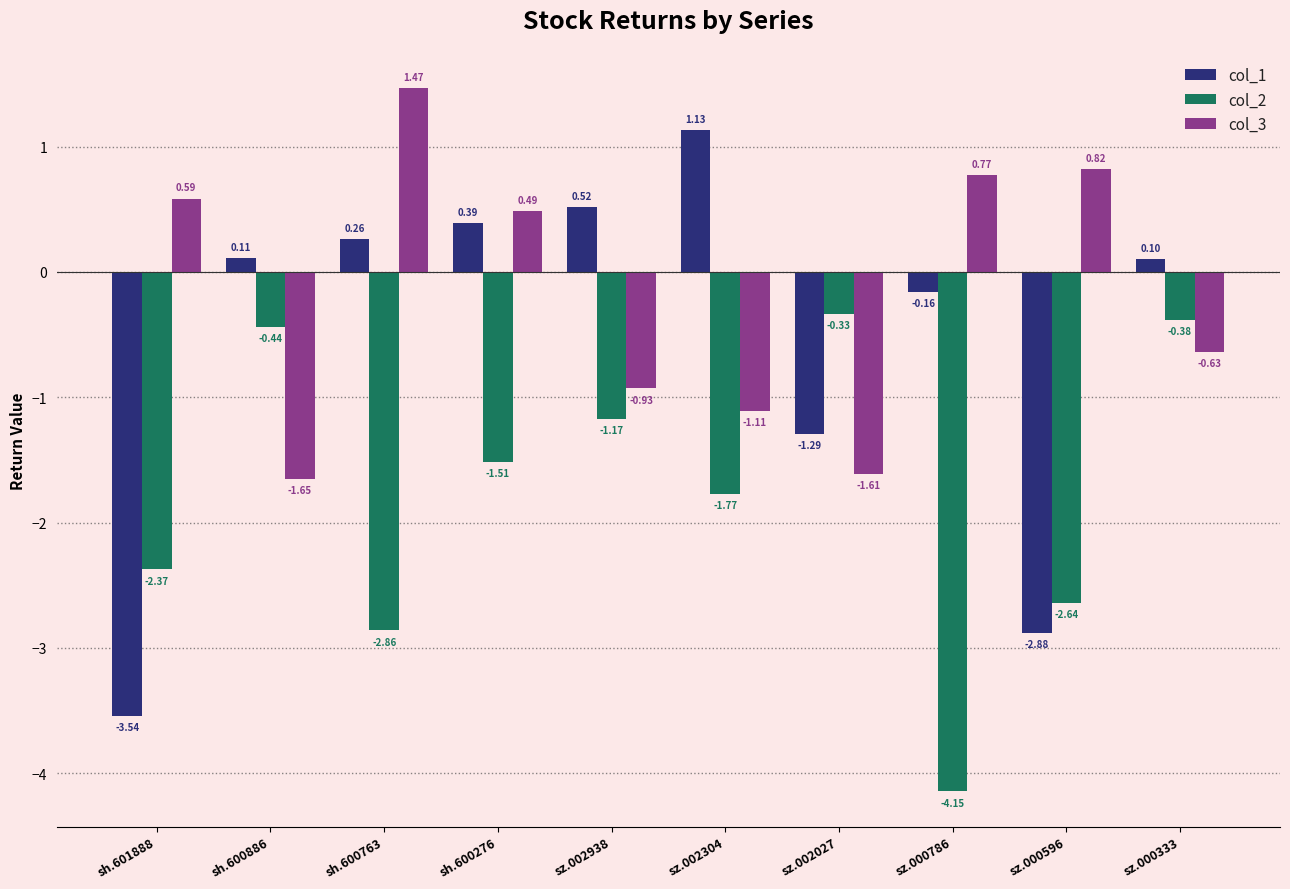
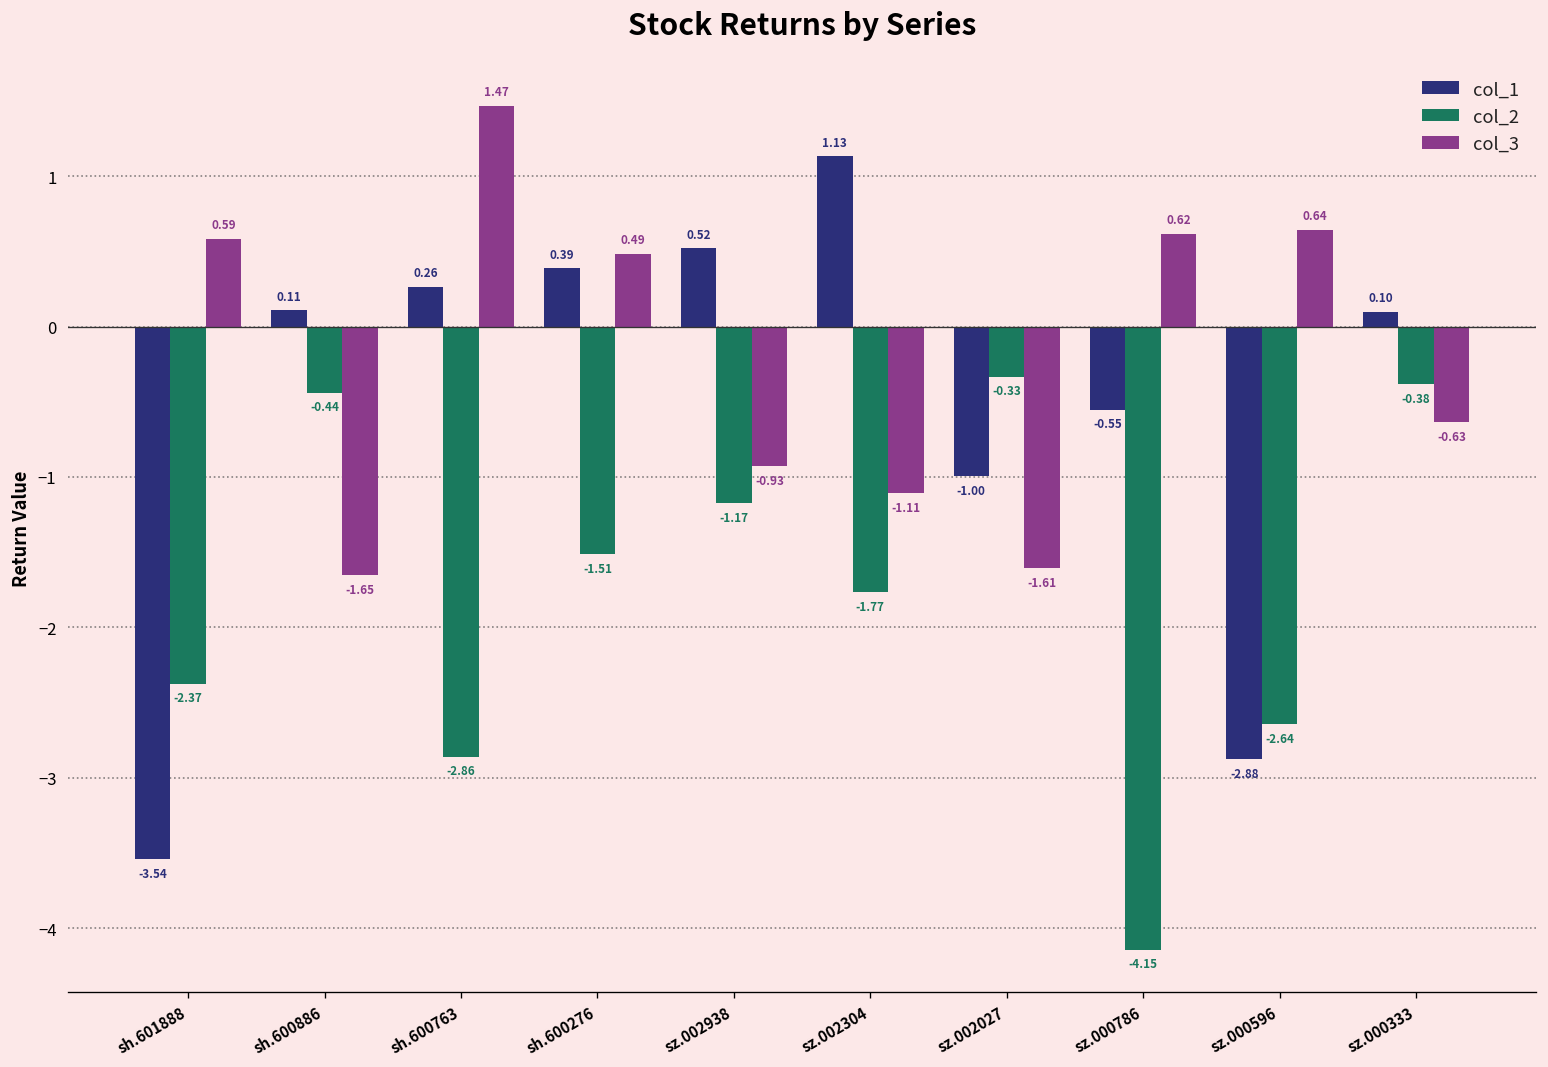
  {
    "col_1": {
      "sh.601888": -3.54,
      "sh.600886": 0.11,
      "sh.600763": 0.26,
      "sh.600276": 0.39,
      "sz.002938": 0.52,
      "sz.002304": 1.13,
-     "sz.002027": -1.29,
-     "sz.000786": -0.16,
+     "sz.002027": -1.00,
+     "sz.000786": -0.55,
      "sz.000596": -2.88,
      "sz.000333": 0.10
    },
    "col_2": {
      "sh.601888": -2.37,
      "sh.600886": -0.44,
      "sh.600763": -2.86,
      "sh.600276": -1.51,
      "sz.002938": -1.17,
      "sz.002304": -1.77,
      "sz.002027": -0.33,
      "sz.000786": -4.15,
      "sz.000596": -2.64,
      "sz.000333": -0.38
    },
    "col_3": {
      "sh.601888": 0.59,
      "sh.600886": -1.65,
      "sh.600763": 1.47,
      "sh.600276": 0.49,
      "sz.002938": -0.93,
      "sz.002304": -1.11,
      "sz.002027": -1.61,
-     "sz.000786": 0.77,
-     "sz.000596": 0.82,
+     "sz.000786": 0.62,
+     "sz.000596": 0.64,
      "sz.000333": -0.63
    }
  }
